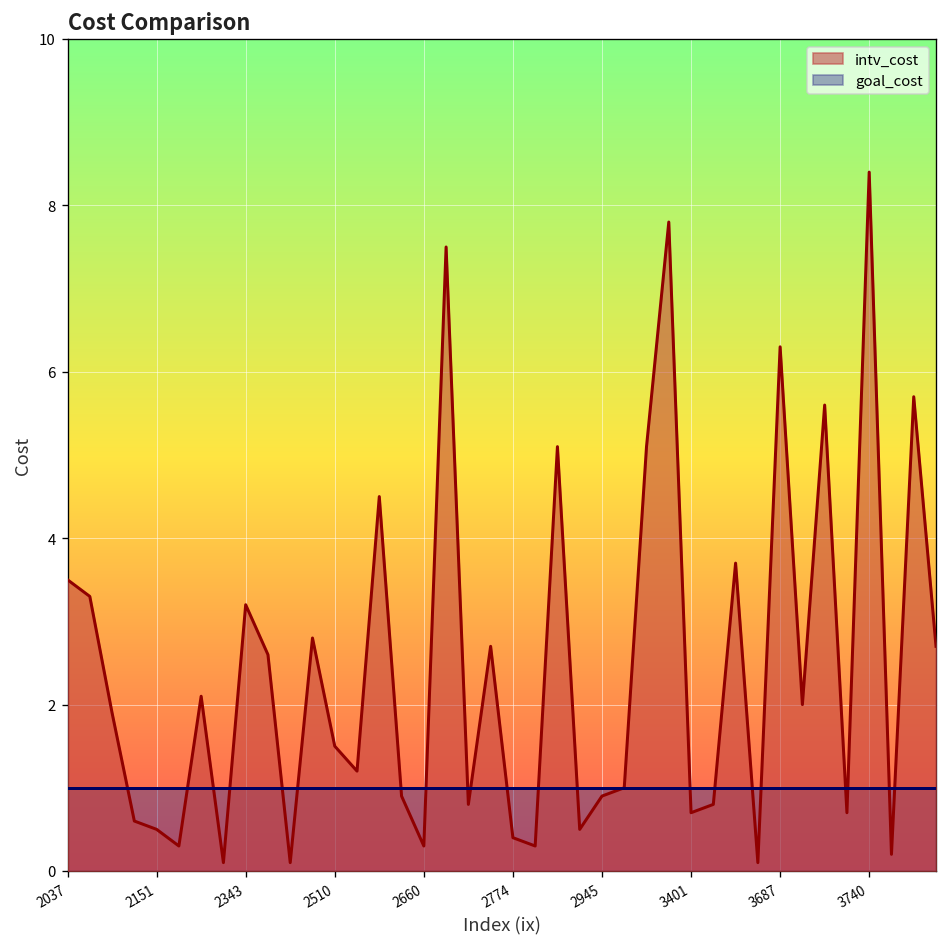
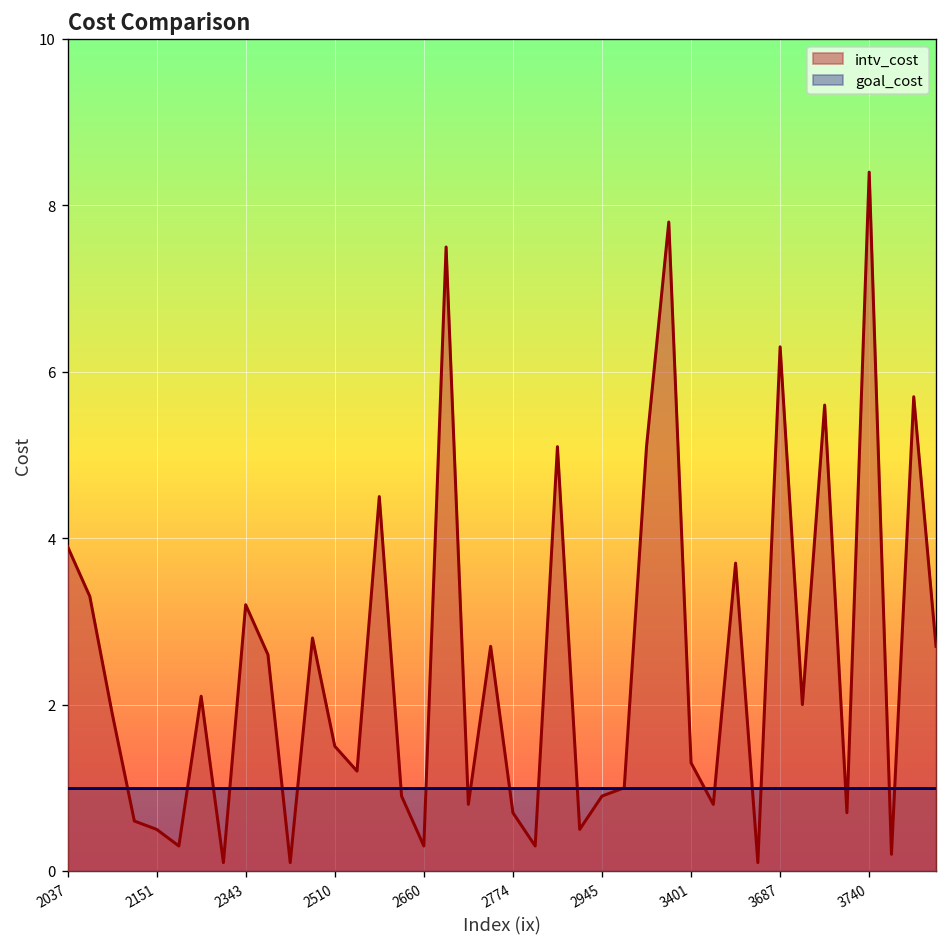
  {
    "intv_cost": {
-     "2037": 3.5,
+     "2037": 3.9,
      "2151": 0.5,
      "2343": 3.2,
      "2510": 1.5,
      "2660": 0.3,
-     "2774": 0.4,
+     "2774": 0.7,
      "2945": 0.9,
-     "3401": 0.7,
+     "3401": 1.3,
      "3687": 6.3,
      "3740": 8.4
    },
    "goal_cost": {
      "2037": 1.0,
      "2151": 1.0,
      "2343": 1.0,
      "2510": 1.0,
      "2660": 1.0,
      "2774": 1.0,
      "2945": 1.0,
      "3401": 1.0,
      "3687": 1.0,
      "3740": 1.0
    }
  }
